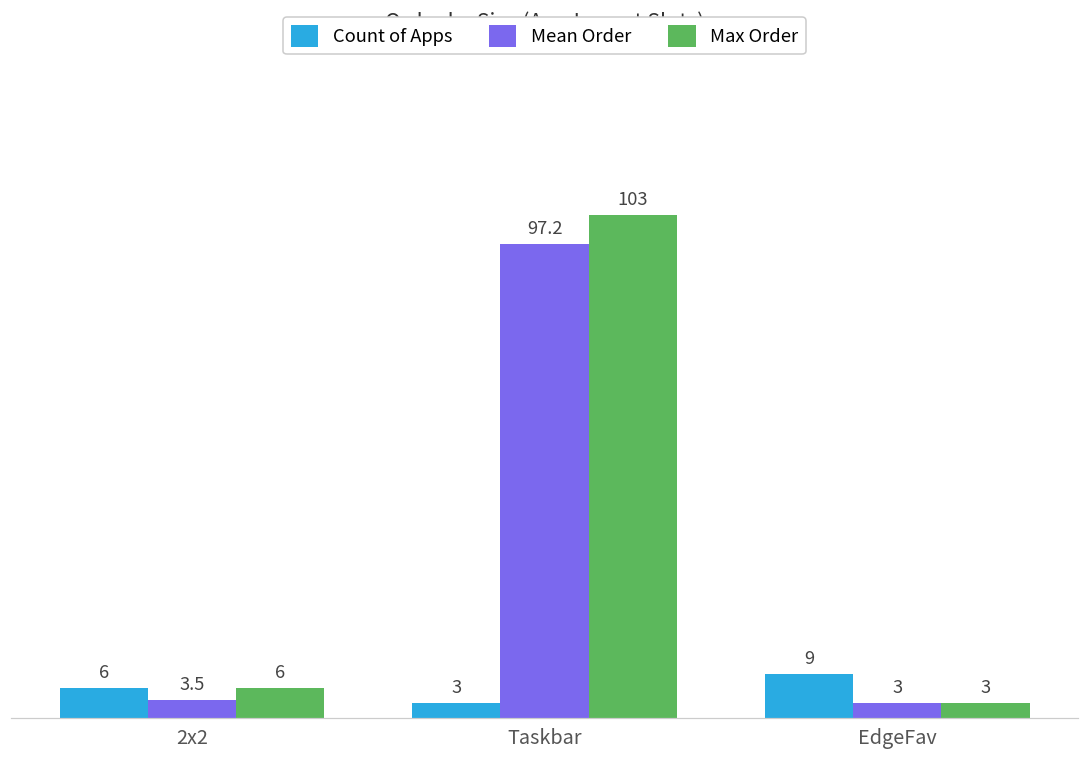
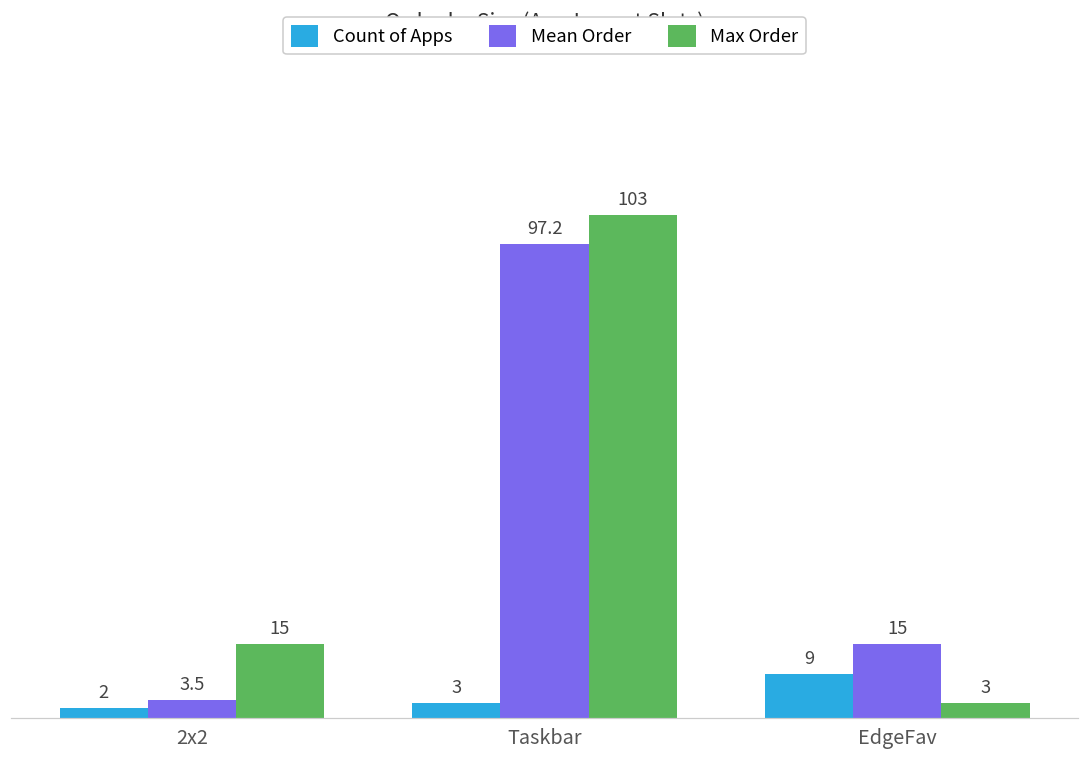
  {
    "Count of Apps": {
-     "2x2": 6,
+     "2x2": 2,
      "Taskbar": 3,
      "EdgeFav": 9
    },
    "Mean Order": {
      "2x2": 3.5,
      "Taskbar": 97.2,
-     "EdgeFav": 3
+     "EdgeFav": 15
    },
    "Max Order": {
-     "2x2": 6,
+     "2x2": 15,
      "Taskbar": 103,
      "EdgeFav": 3
    }
  }
